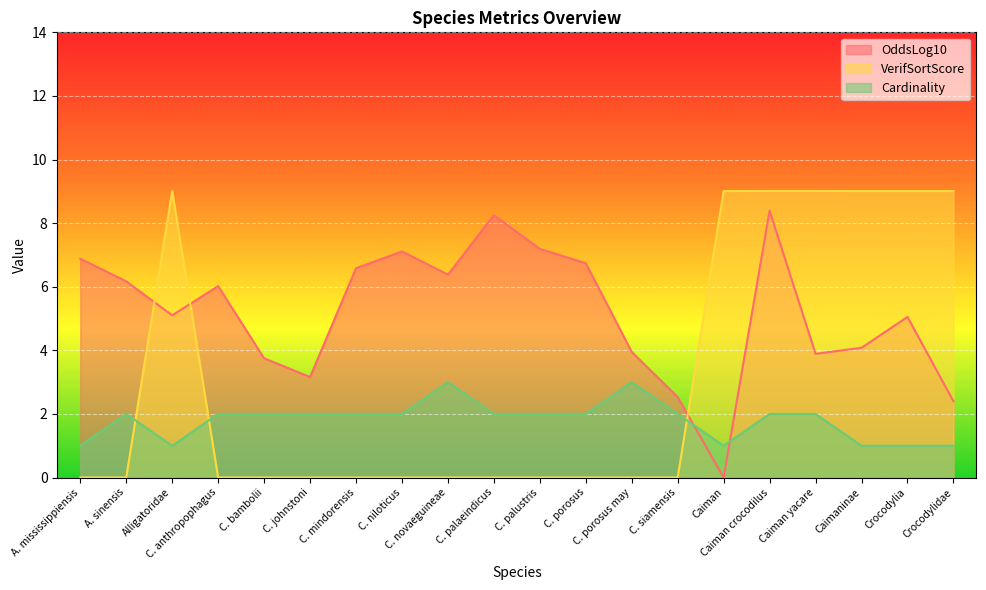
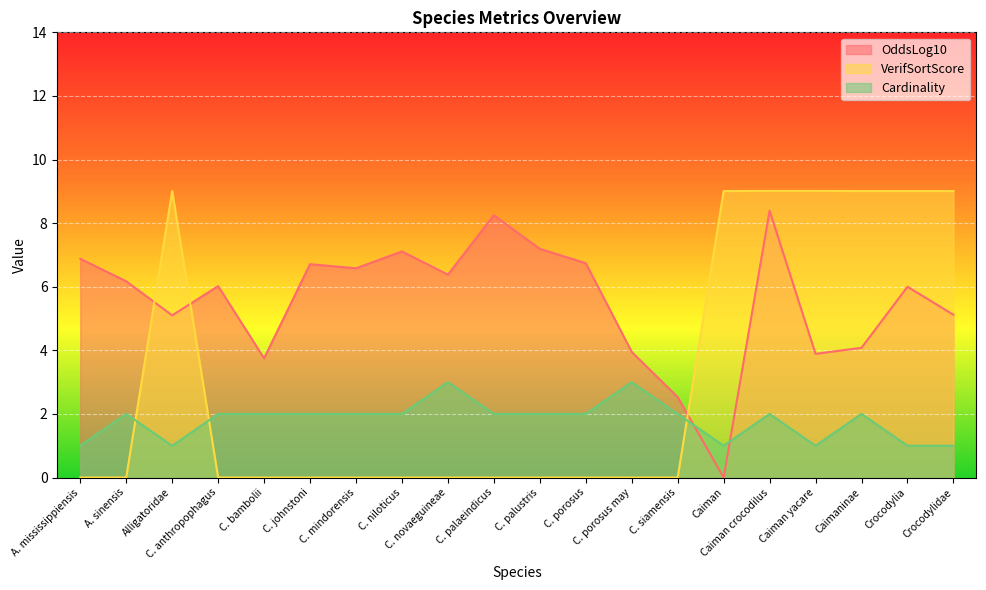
  {
    "OddsLog10": {
      "A. mississippiensis": 6.9,
      "A. sinensis": 6.2,
      "Alligatoridae": 5.1,
      "C. anthropophagus": 6.0,
      "C. bambolii": 3.8,
-     "C. johnstoni": 3.2,
+     "C. johnstoni": 6.7,
      "C. mindorensis": 6.6,
      "C. niloticus": 7.1,
      "C. novaeguineae": 6.4,
      "C. palaeindicus": 8.3,
      "C. palustris": 7.2,
      "C. porosus": 6.7,
      "C. porosus may": 4.0,
      "C. siamensis": 2.5,
      "Caiman": 0.0,
      "Caiman crocodilus": 8.4,
      "Caiman yacare": 3.9,
      "Caimaninae": 4.1,
-     "Crocodylia": 5.1,
-     "Crocodylidae": 2.4
+     "Crocodylia": 6.0,
+     "Crocodylidae": 5.1
    },
    "VerifSortScore": {
      "A. mississippiensis": 0.0,
      "A. sinensis": 0.0,
      "Alligatoridae": 9.0,
      "C. anthropophagus": 0.0,
      "C. bambolii": 0.0,
      "C. johnstoni": 0.0,
      "C. mindorensis": 0.0,
      "C. niloticus": 0.0,
      "C. novaeguineae": 0.0,
      "C. palaeindicus": 0.0,
      "C. palustris": 0.0,
      "C. porosus": 0.0,
      "C. porosus may": 0.0,
      "C. siamensis": 0.0,
      "Caiman": 9.0,
      "Caiman crocodilus": 9.0,
      "Caiman yacare": 9.0,
      "Caimaninae": 9.0,
      "Crocodylia": 9.0,
      "Crocodylidae": 9.0
    },
    "Cardinality": {
      "A. mississippiensis": 1,
      "A. sinensis": 2,
      "Alligatoridae": 1,
      "C. anthropophagus": 2,
      "C. bambolii": 2,
      "C. johnstoni": 2,
      "C. mindorensis": 2,
      "C. niloticus": 2,
      "C. novaeguineae": 3,
      "C. palaeindicus": 2,
      "C. palustris": 2,
      "C. porosus": 2,
      "C. porosus may": 3,
      "C. siamensis": 2,
      "Caiman": 1,
      "Caiman crocodilus": 2,
-     "Caiman yacare": 2,
-     "Caimaninae": 1,
+     "Caiman yacare": 1,
+     "Caimaninae": 2,
      "Crocodylia": 1,
      "Crocodylidae": 1
    }
  }
